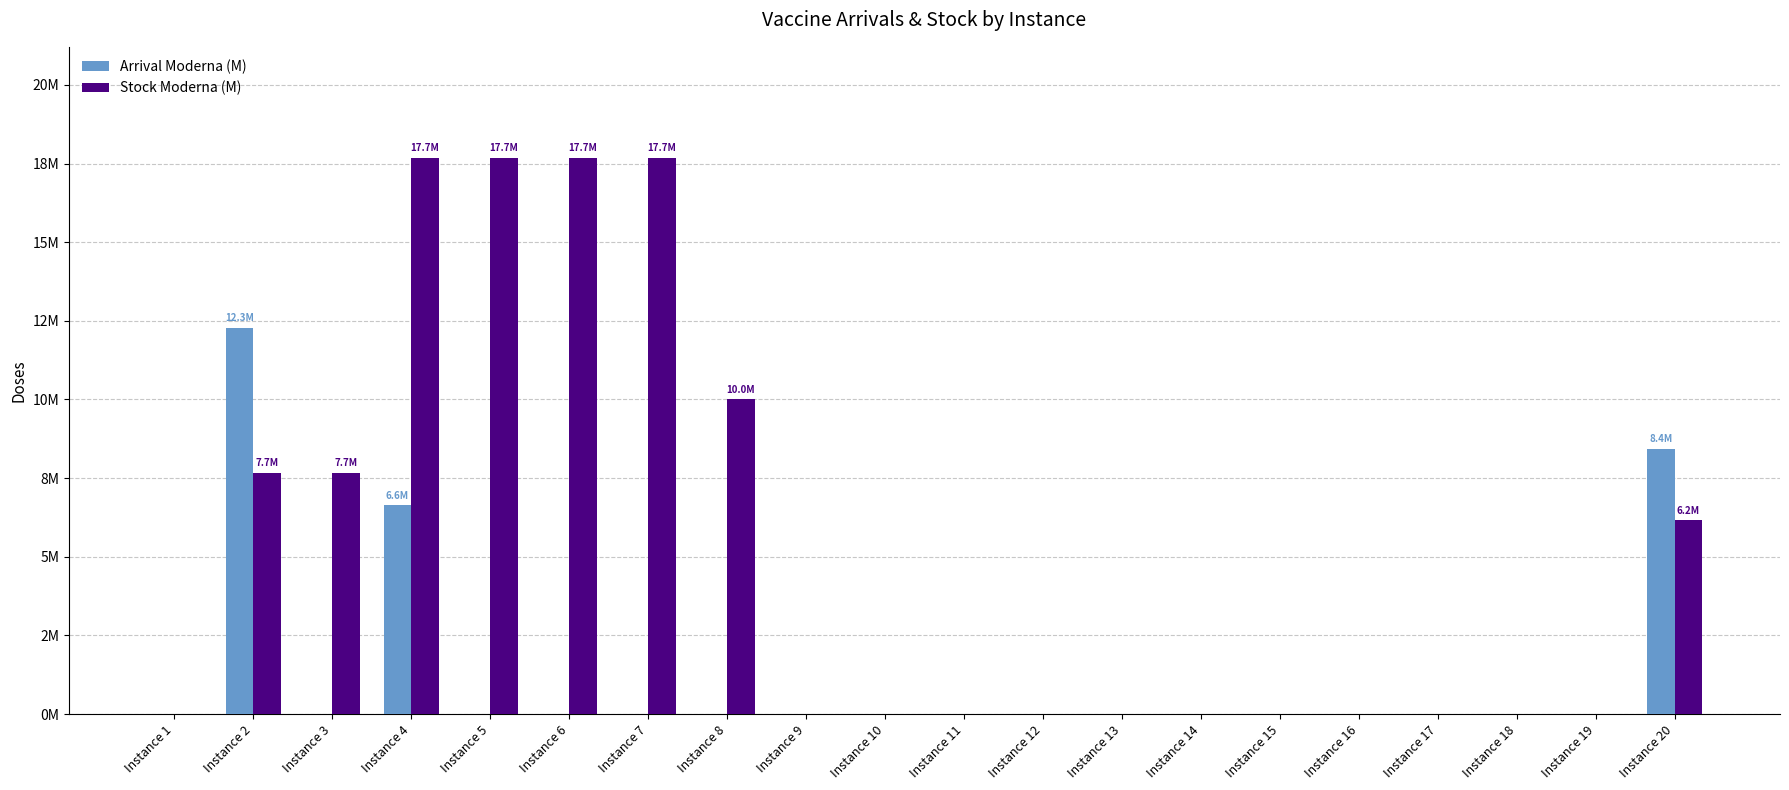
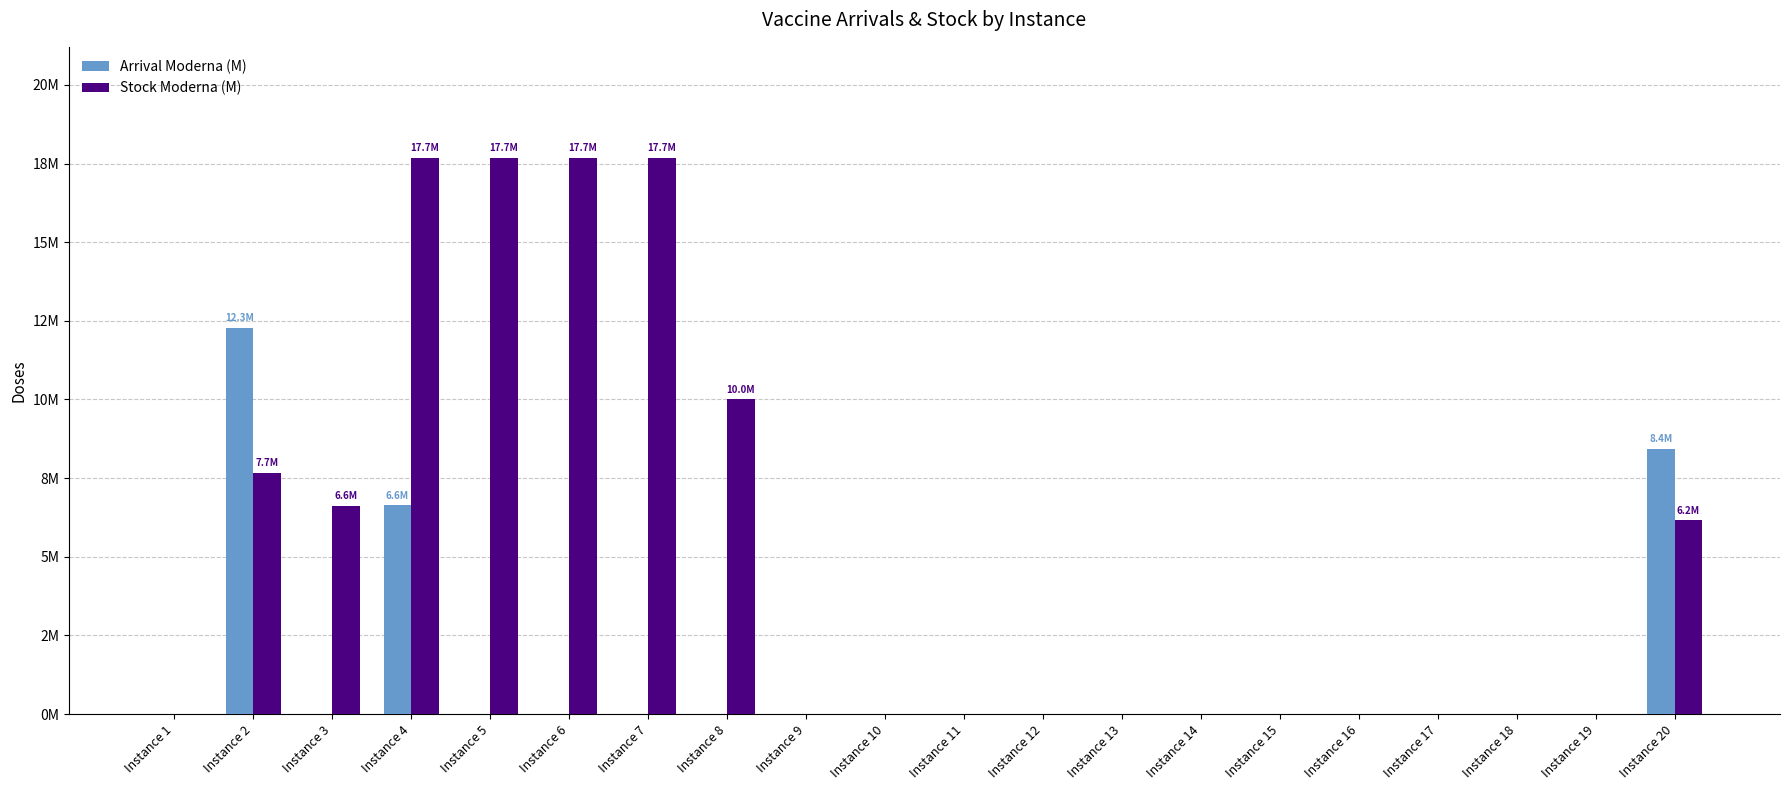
  {
    "Arrival Moderna (M)": {
      "Instance 2": "12.3M",
      "Instance 4": "6.6M",
      "Instance 20": "8.4M"
    },
    "Stock Moderna (M)": {
      "Instance 2": "7.7M",
-     "Instance 3": "7.7M",
+     "Instance 3": "6.6M",
      "Instance 4": "17.7M",
      "Instance 5": "17.7M",
      "Instance 6": "17.7M",
      "Instance 7": "17.7M",
      "Instance 8": "10.0M",
      "Instance 20": "6.2M"
    }
  }
